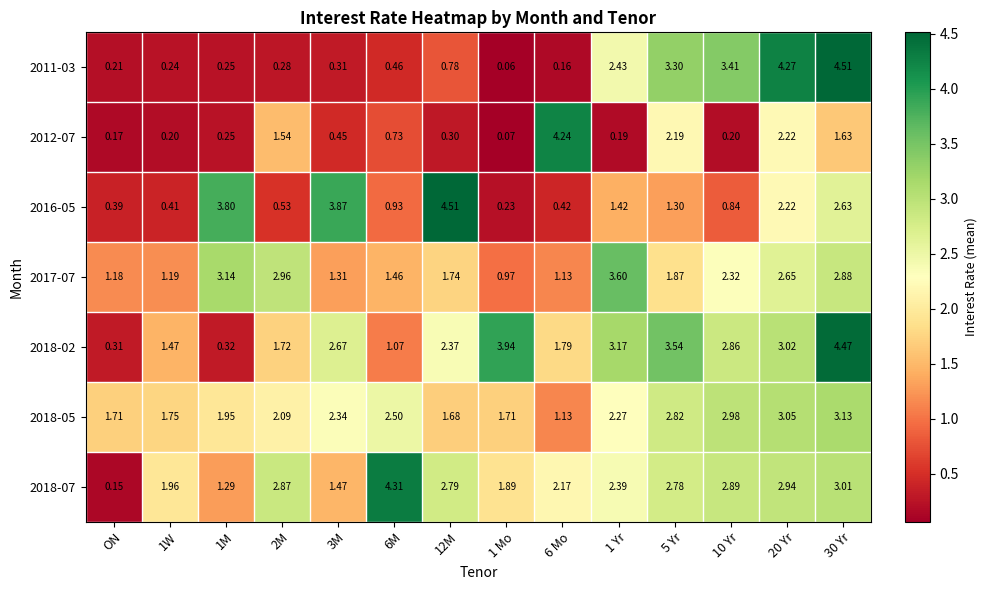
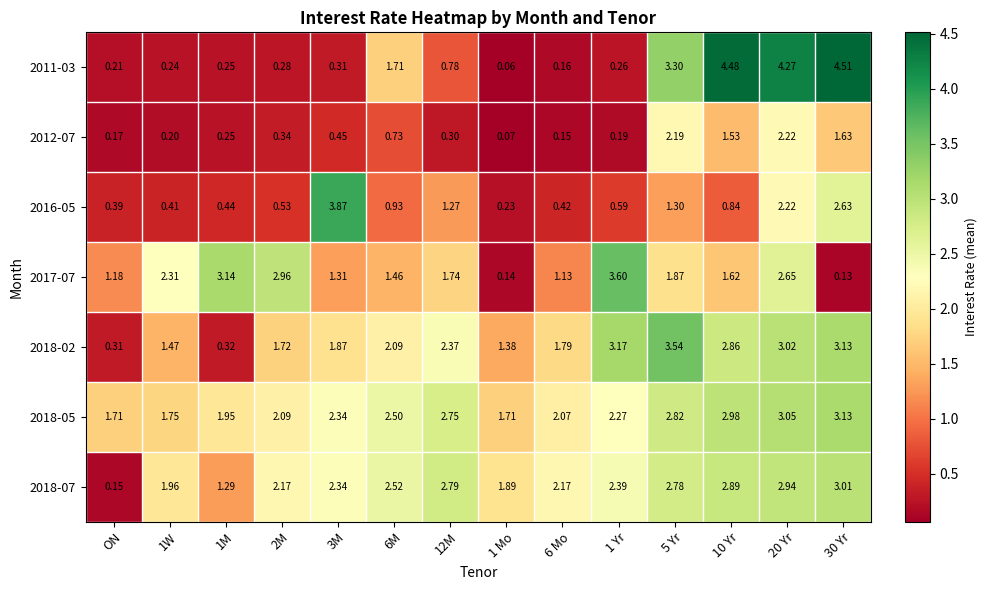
  {
    "2011-03": {
      "ON": 0.21,
      "1W": 0.24,
      "1M": 0.25,
      "2M": 0.28,
      "3M": 0.31,
-     "6M": 0.46,
+     "6M": 1.71,
      "12M": 0.78,
      "1 Mo": 0.06,
      "6 Mo": 0.16,
-     "1 Yr": 2.43,
+     "1 Yr": 0.26,
      "5 Yr": 3.30,
-     "10 Yr": 3.41,
+     "10 Yr": 4.48,
      "20 Yr": 4.27,
      "30 Yr": 4.51
    },
    "2012-07": {
      "ON": 0.17,
      "1W": 0.20,
      "1M": 0.25,
-     "2M": 1.54,
+     "2M": 0.34,
      "3M": 0.45,
      "6M": 0.73,
      "12M": 0.30,
      "1 Mo": 0.07,
-     "6 Mo": 4.24,
+     "6 Mo": 0.15,
      "1 Yr": 0.19,
      "5 Yr": 2.19,
-     "10 Yr": 0.20,
+     "10 Yr": 1.53,
      "20 Yr": 2.22,
      "30 Yr": 1.63
    },
    "2016-05": {
      "ON": 0.39,
      "1W": 0.41,
-     "1M": 3.80,
+     "1M": 0.44,
      "2M": 0.53,
      "3M": 3.87,
      "6M": 0.93,
-     "12M": 4.51,
+     "12M": 1.27,
      "1 Mo": 0.23,
      "6 Mo": 0.42,
-     "1 Yr": 1.42,
+     "1 Yr": 0.59,
      "5 Yr": 1.30,
      "10 Yr": 0.84,
      "20 Yr": 2.22,
      "30 Yr": 2.63
    },
    "2017-07": {
      "ON": 1.18,
-     "1W": 1.19,
+     "1W": 2.31,
      "1M": 3.14,
      "2M": 2.96,
      "3M": 1.31,
      "6M": 1.46,
      "12M": 1.74,
-     "1 Mo": 0.97,
+     "1 Mo": 0.14,
      "6 Mo": 1.13,
      "1 Yr": 3.60,
      "5 Yr": 1.87,
-     "10 Yr": 2.32,
+     "10 Yr": 1.62,
      "20 Yr": 2.65,
-     "30 Yr": 2.88
+     "30 Yr": 0.13
    },
    "2018-02": {
      "ON": 0.31,
      "1W": 1.47,
      "1M": 0.32,
      "2M": 1.72,
-     "3M": 2.67,
-     "6M": 1.07,
+     "3M": 1.87,
+     "6M": 2.09,
      "12M": 2.37,
-     "1 Mo": 3.94,
+     "1 Mo": 1.38,
      "6 Mo": 1.79,
      "1 Yr": 3.17,
      "5 Yr": 3.54,
      "10 Yr": 2.86,
      "20 Yr": 3.02,
-     "30 Yr": 4.47
+     "30 Yr": 3.13
    },
    "2018-05": {
      "ON": 1.71,
      "1W": 1.75,
      "1M": 1.95,
      "2M": 2.09,
      "3M": 2.34,
      "6M": 2.50,
-     "12M": 1.68,
+     "12M": 2.75,
      "1 Mo": 1.71,
-     "6 Mo": 1.13,
+     "6 Mo": 2.07,
      "1 Yr": 2.27,
      "5 Yr": 2.82,
      "10 Yr": 2.98,
      "20 Yr": 3.05,
      "30 Yr": 3.13
    },
    "2018-07": {
      "ON": 0.15,
      "1W": 1.96,
      "1M": 1.29,
-     "2M": 2.87,
-     "3M": 1.47,
-     "6M": 4.31,
+     "2M": 2.17,
+     "3M": 2.34,
+     "6M": 2.52,
      "12M": 2.79,
      "1 Mo": 1.89,
      "6 Mo": 2.17,
      "1 Yr": 2.39,
      "5 Yr": 2.78,
      "10 Yr": 2.89,
      "20 Yr": 2.94,
      "30 Yr": 3.01
    }
  }
